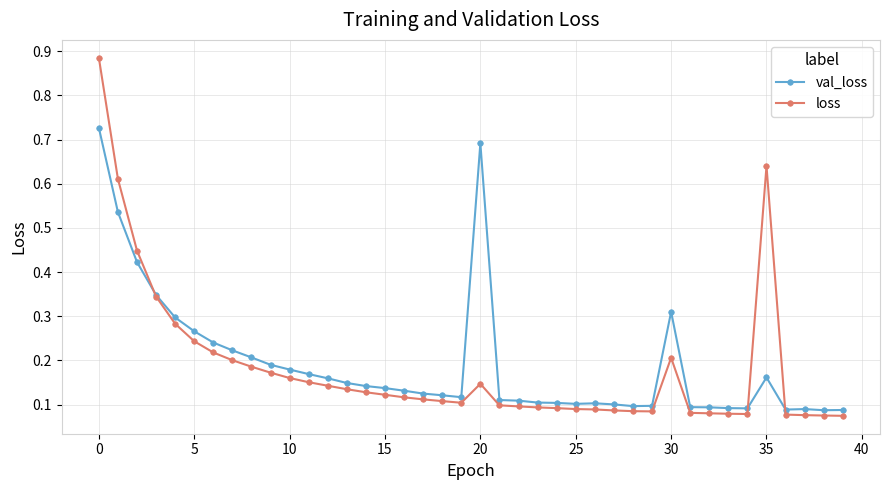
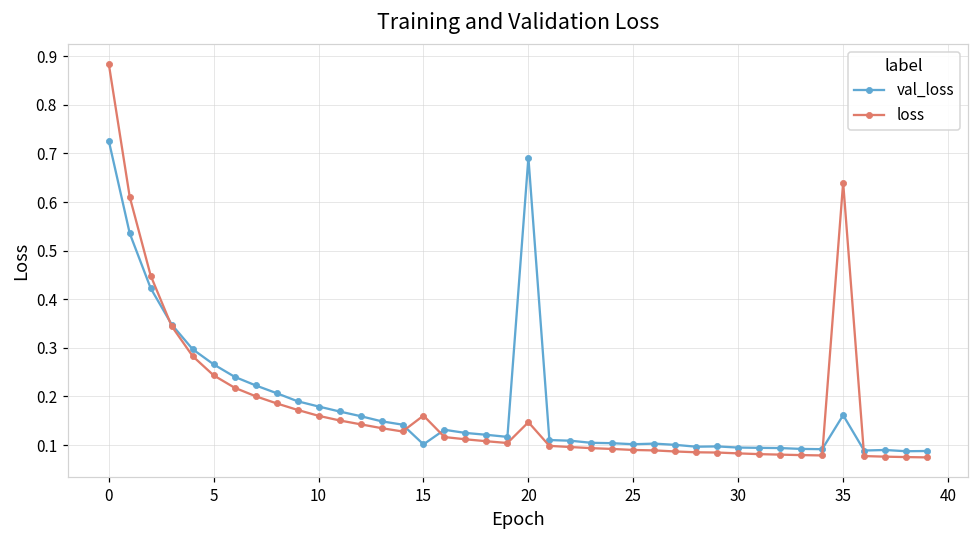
  {
    "val_loss": {
      "0": 0.73,
      "5": 0.27,
      "10": 0.18,
-     "15": 0.14,
+     "15": 0.10,
      "20": 0.69,
      "25": 0.10,
-     "30": 0.31,
+     "30": 0.09,
      "35": 0.16
    },
    "loss": {
      "0": 0.89,
      "5": 0.24,
      "10": 0.16,
-     "15": 0.12,
+     "15": 0.16,
      "20": 0.15,
      "25": 0.09,
-     "30": 0.21,
+     "30": 0.08,
      "35": 0.64
    }
  }
